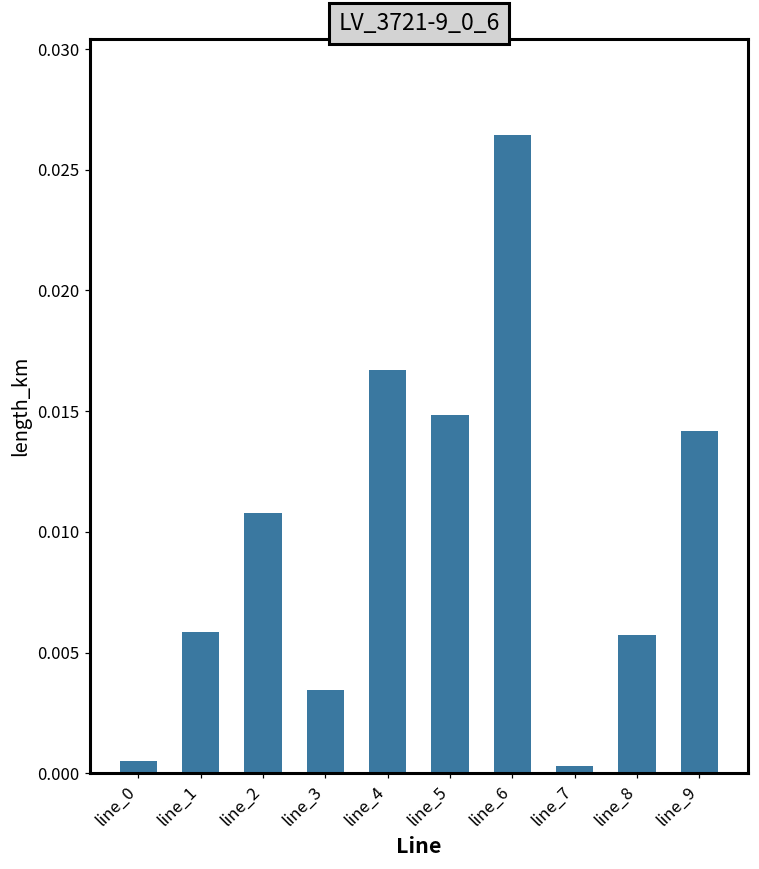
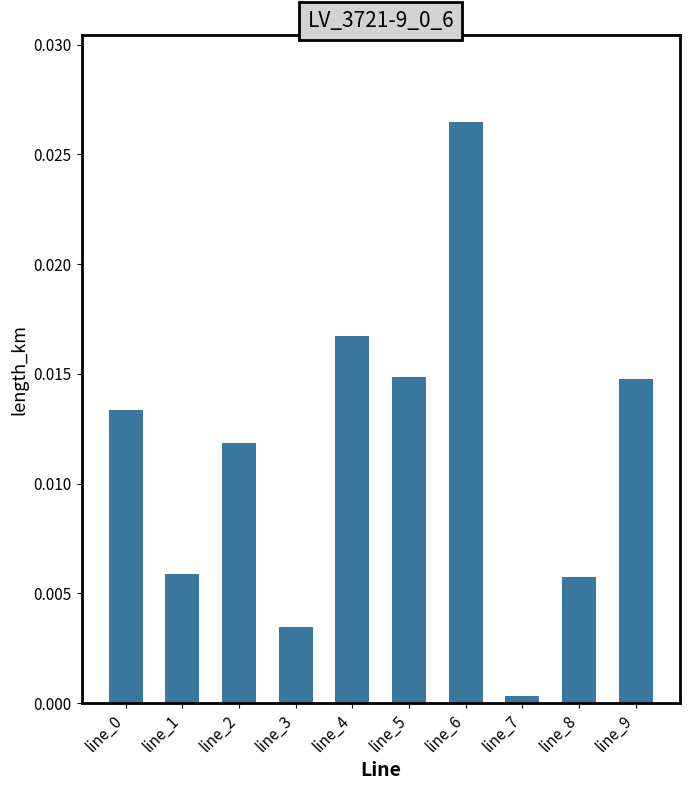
  {
-   "line_0": 0.0005,
+   "line_0": 0.0134,
    "line_1": 0.0059,
-   "line_2": 0.0108,
+   "line_2": 0.0118,
    "line_3": 0.0035,
    "line_4": 0.0167,
    "line_5": 0.0149,
    "line_6": 0.0265,
    "line_7": 0.0003,
    "line_8": 0.0057,
-   "line_9": 0.0142
+   "line_9": 0.0148
  }
